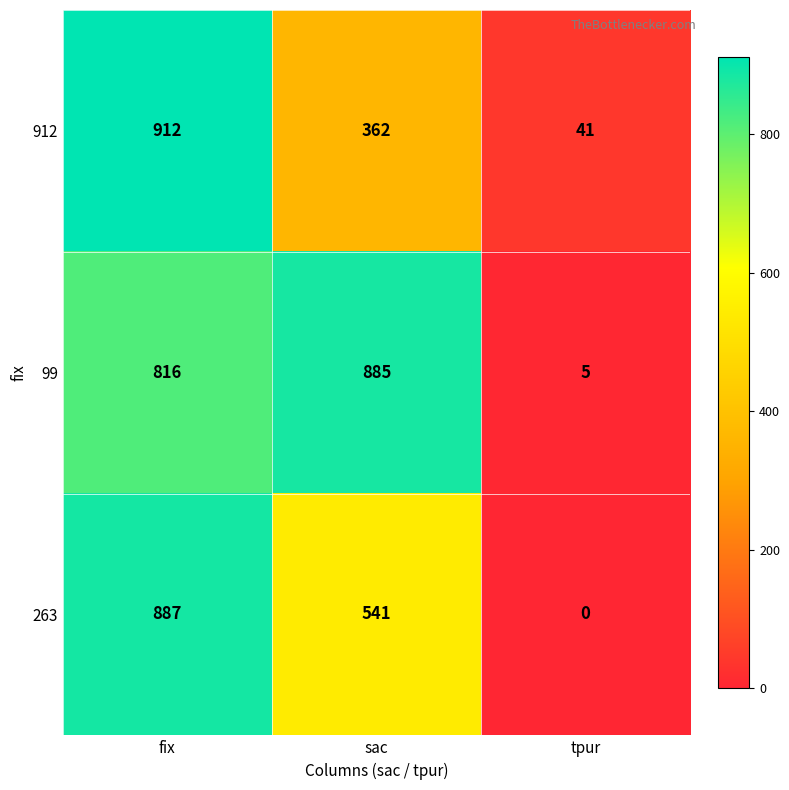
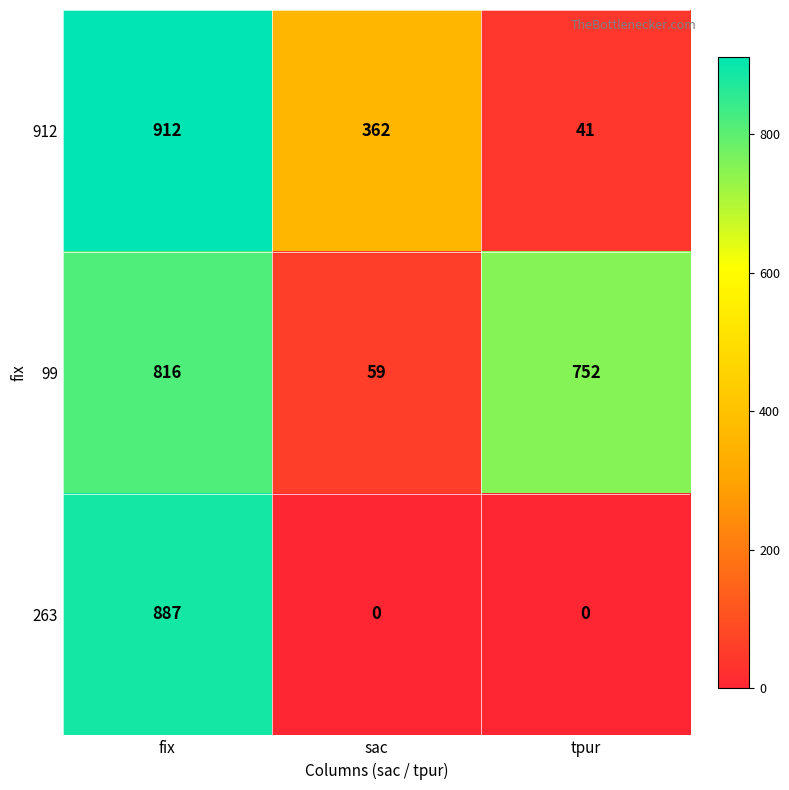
  {
    "912": {
      "fix": 912,
      "sac": 362,
      "tpur": 41
    },
    "99": {
      "fix": 816,
-     "sac": 885,
-     "tpur": 5
+     "sac": 59,
+     "tpur": 752
    },
    "263": {
      "fix": 887,
-     "sac": 541,
+     "sac": 0,
      "tpur": 0
    }
  }
